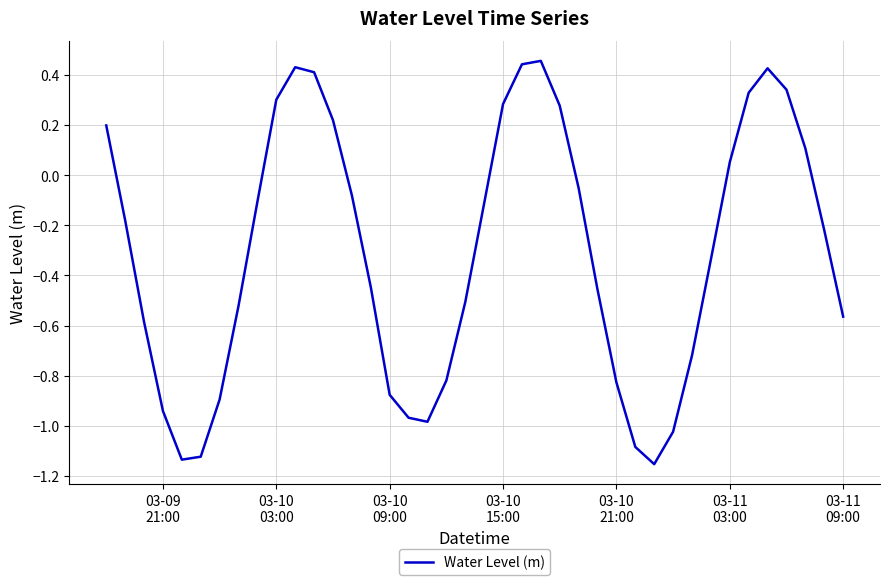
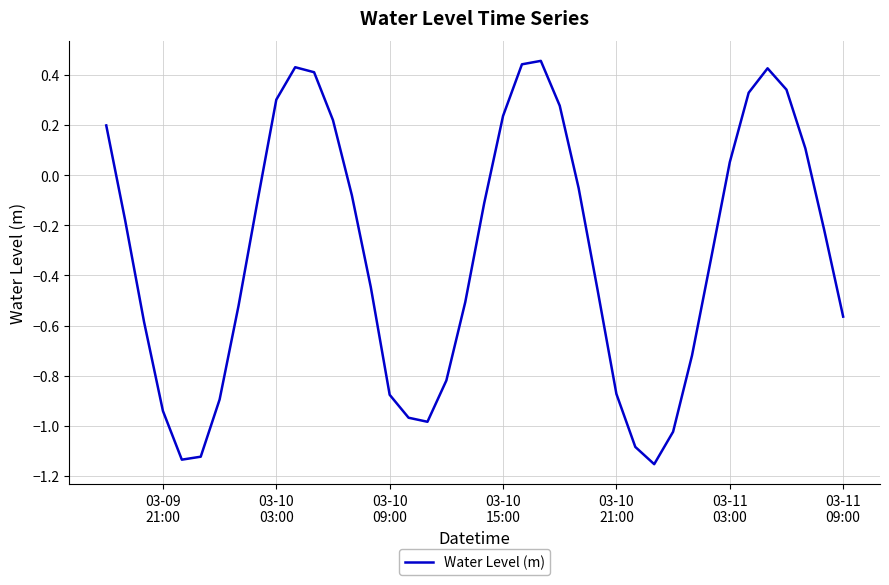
  {
    "03-09 21:00": -0.94,
    "03-10 03:00": 0.30,
    "03-10 09:00": -0.88,
-   "03-10 15:00": 0.28,
-   "03-10 21:00": -0.83,
+   "03-10 15:00": 0.24,
+   "03-10 21:00": -0.87,
    "03-11 03:00": 0.05,
    "03-11 09:00": -0.56
  }
